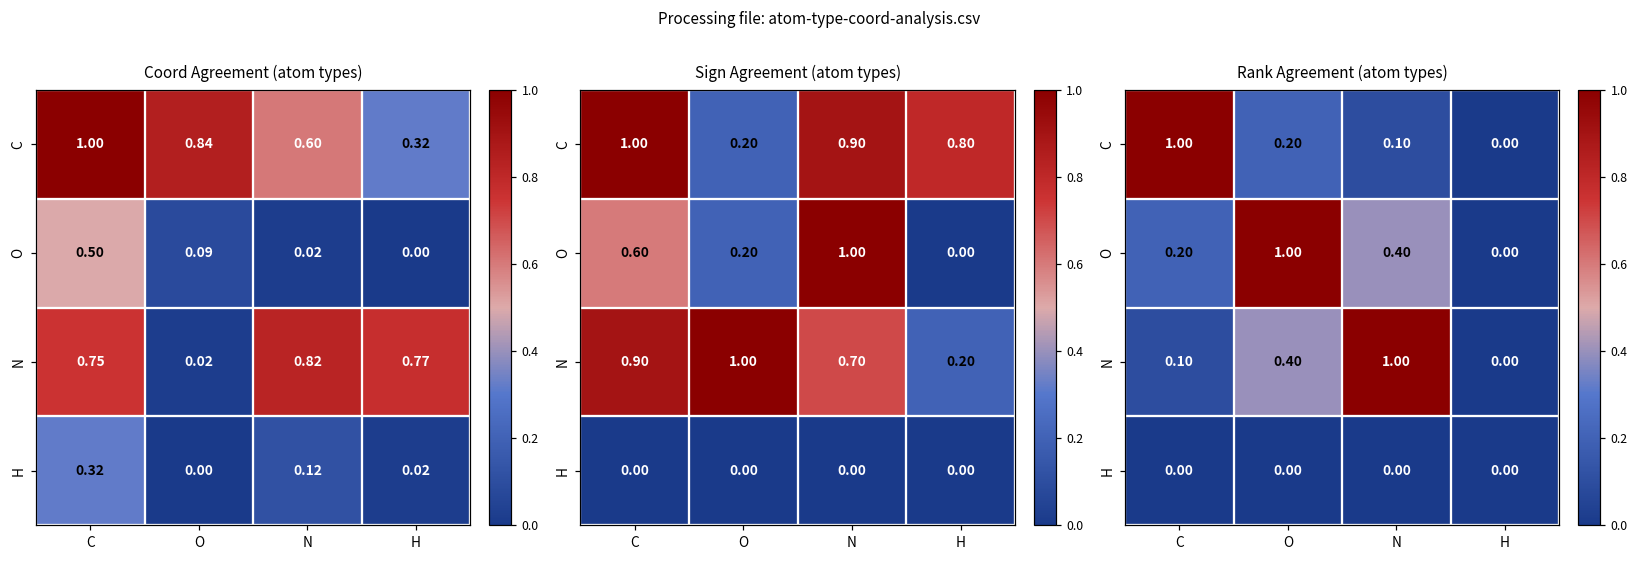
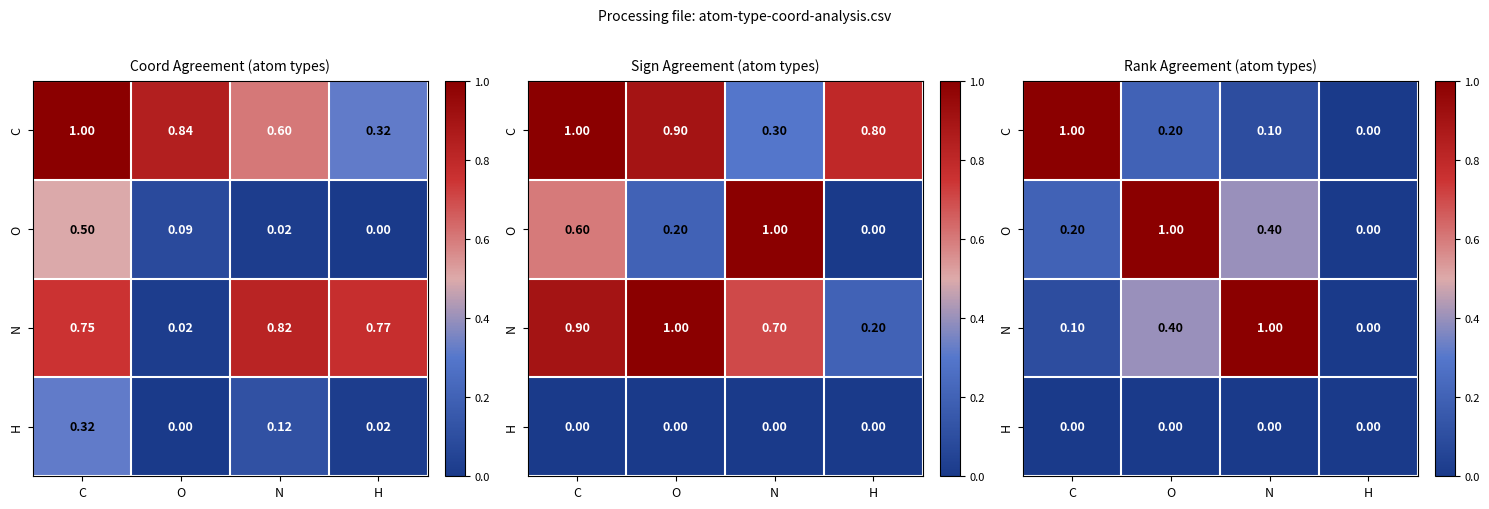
  {
    "Coord Agreement (atom types)": {
      "C": {
        "C": 1.00,
        "O": 0.84,
        "N": 0.60,
        "H": 0.32
      },
      "O": {
        "C": 0.50,
        "O": 0.09,
        "N": 0.02,
        "H": 0.00
      },
      "N": {
        "C": 0.75,
        "O": 0.02,
        "N": 0.82,
        "H": 0.77
      },
      "H": {
        "C": 0.32,
        "O": 0.00,
        "N": 0.12,
        "H": 0.02
      }
    },
    "Sign Agreement (atom types)": {
      "C": {
        "C": 1.00,
-       "O": 0.20,
-       "N": 0.90,
+       "O": 0.90,
+       "N": 0.30,
        "H": 0.80
      },
      "O": {
        "C": 0.60,
        "O": 0.20,
        "N": 1.00,
        "H": 0.00
      },
      "N": {
        "C": 0.90,
        "O": 1.00,
        "N": 0.70,
        "H": 0.20
      },
      "H": {
        "C": 0.00,
        "O": 0.00,
        "N": 0.00,
        "H": 0.00
      }
    },
    "Rank Agreement (atom types)": {
      "C": {
        "C": 1.00,
        "O": 0.20,
        "N": 0.10,
        "H": 0.00
      },
      "O": {
        "C": 0.20,
        "O": 1.00,
        "N": 0.40,
        "H": 0.00
      },
      "N": {
        "C": 0.10,
        "O": 0.40,
        "N": 1.00,
        "H": 0.00
      },
      "H": {
        "C": 0.00,
        "O": 0.00,
        "N": 0.00,
        "H": 0.00
      }
    }
  }
